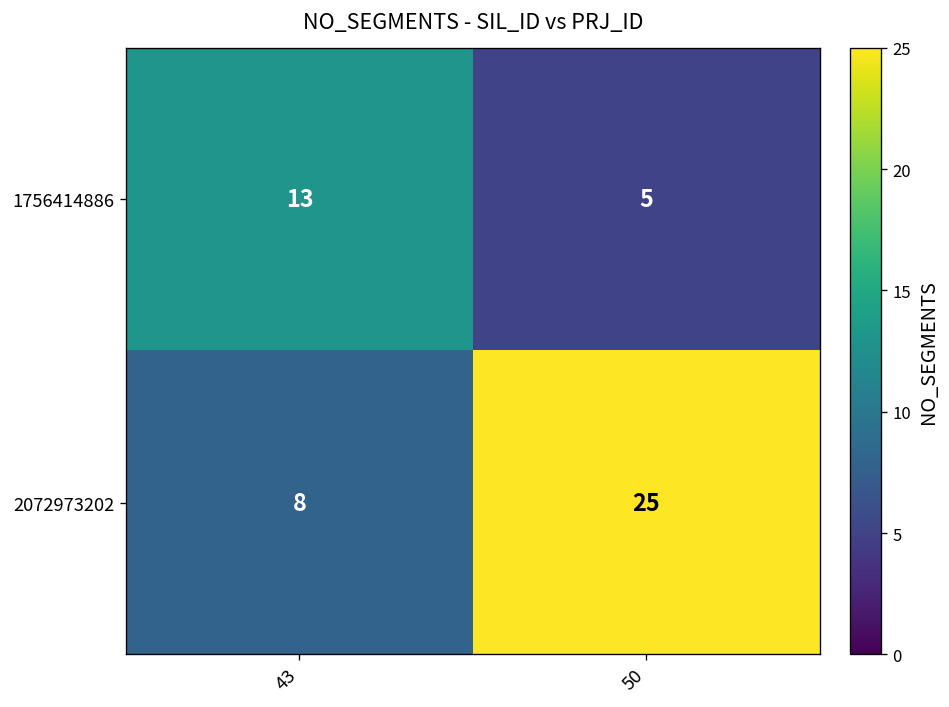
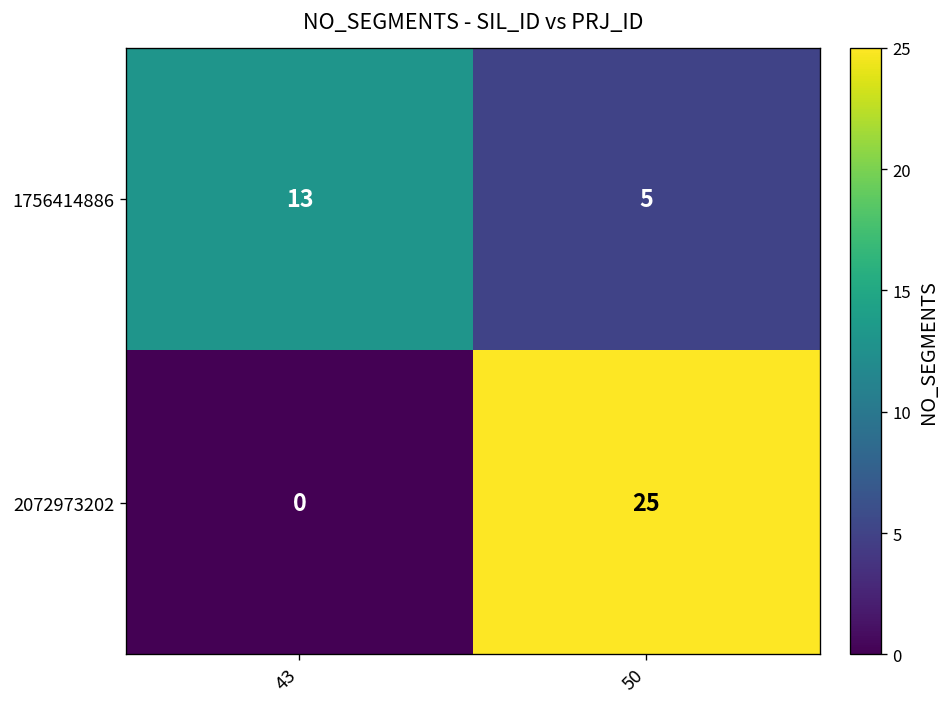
  {
    "1756414886": {
      "43": 13,
      "50": 5
    },
    "2072973202": {
-     "43": 8,
+     "43": 0,
      "50": 25
    }
  }
